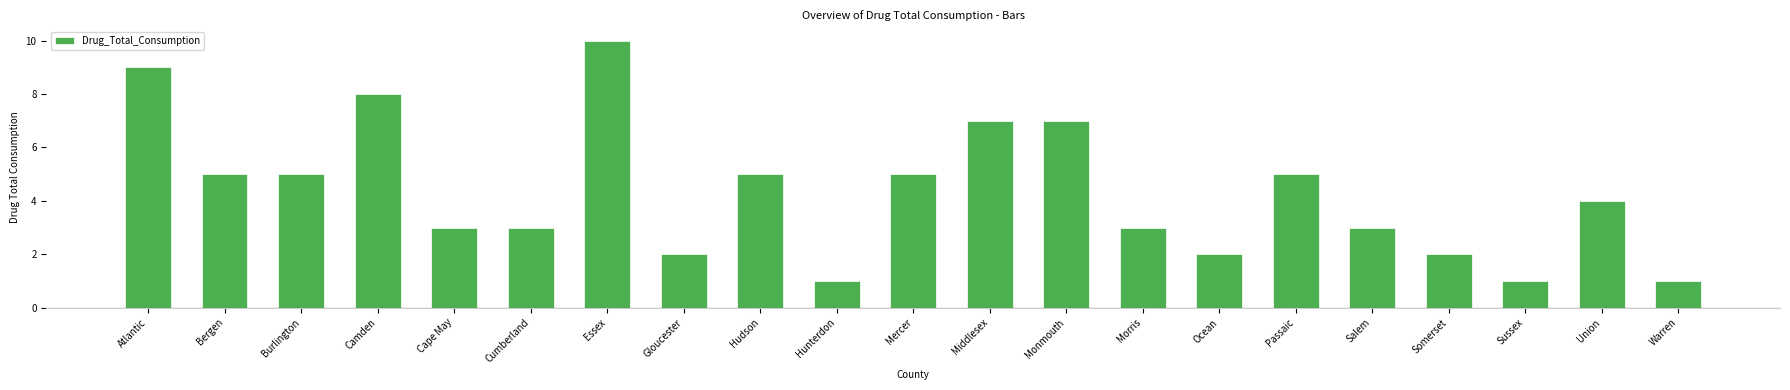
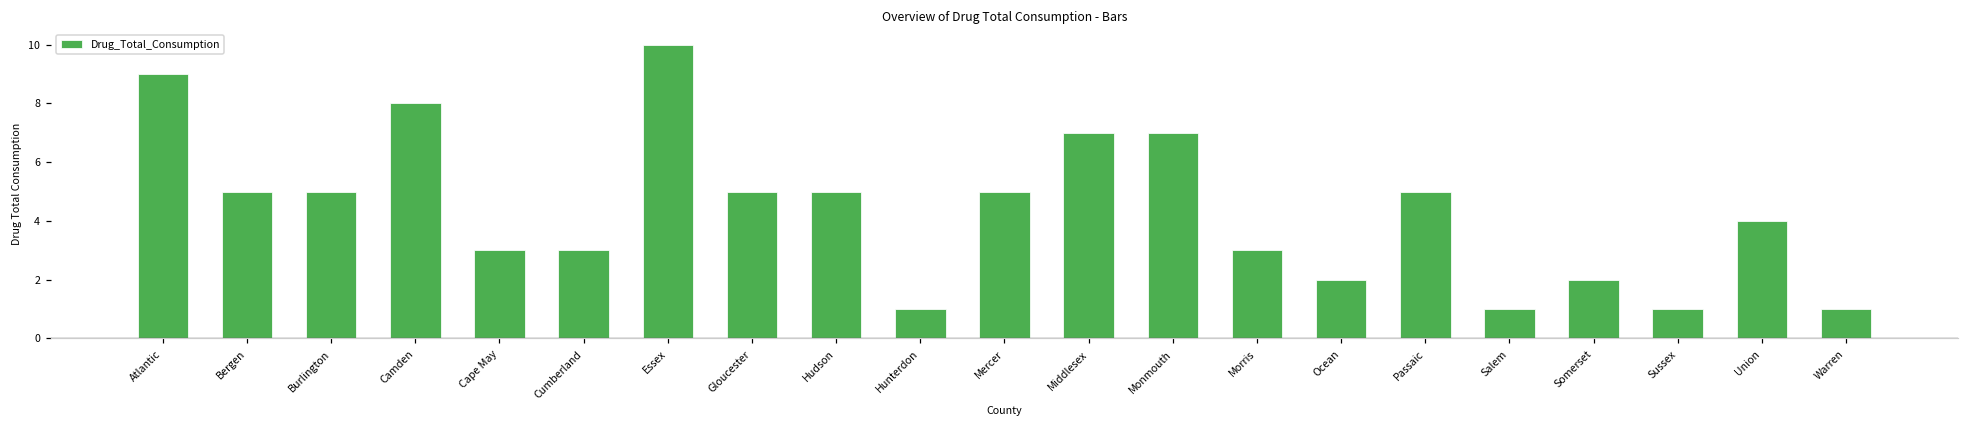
  {
    "Atlantic": 9,
    "Bergen": 5,
    "Burlington": 5,
    "Camden": 8,
    "Cape May": 3,
    "Cumberland": 3,
    "Essex": 10,
-   "Gloucester": 2,
+   "Gloucester": 5,
    "Hudson": 5,
    "Hunterdon": 1,
    "Mercer": 5,
    "Middlesex": 7,
    "Monmouth": 7,
    "Morris": 3,
    "Ocean": 2,
    "Passaic": 5,
-   "Salem": 3,
+   "Salem": 1,
    "Somerset": 2,
    "Sussex": 1,
    "Union": 4,
    "Warren": 1
  }
